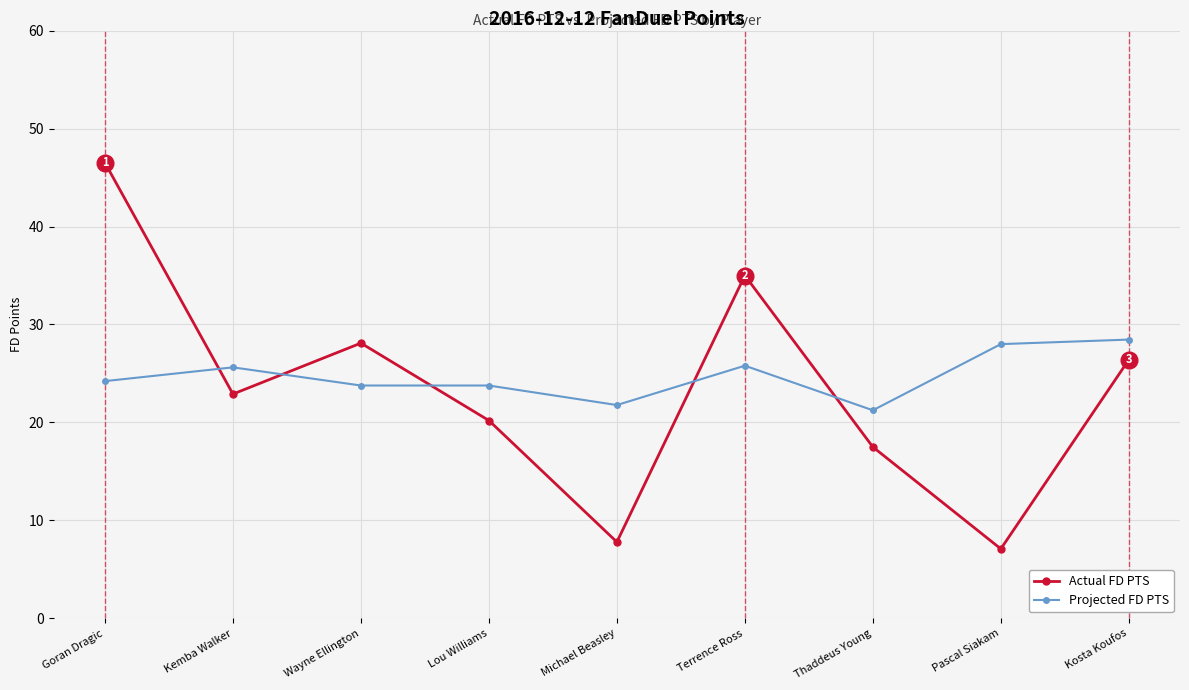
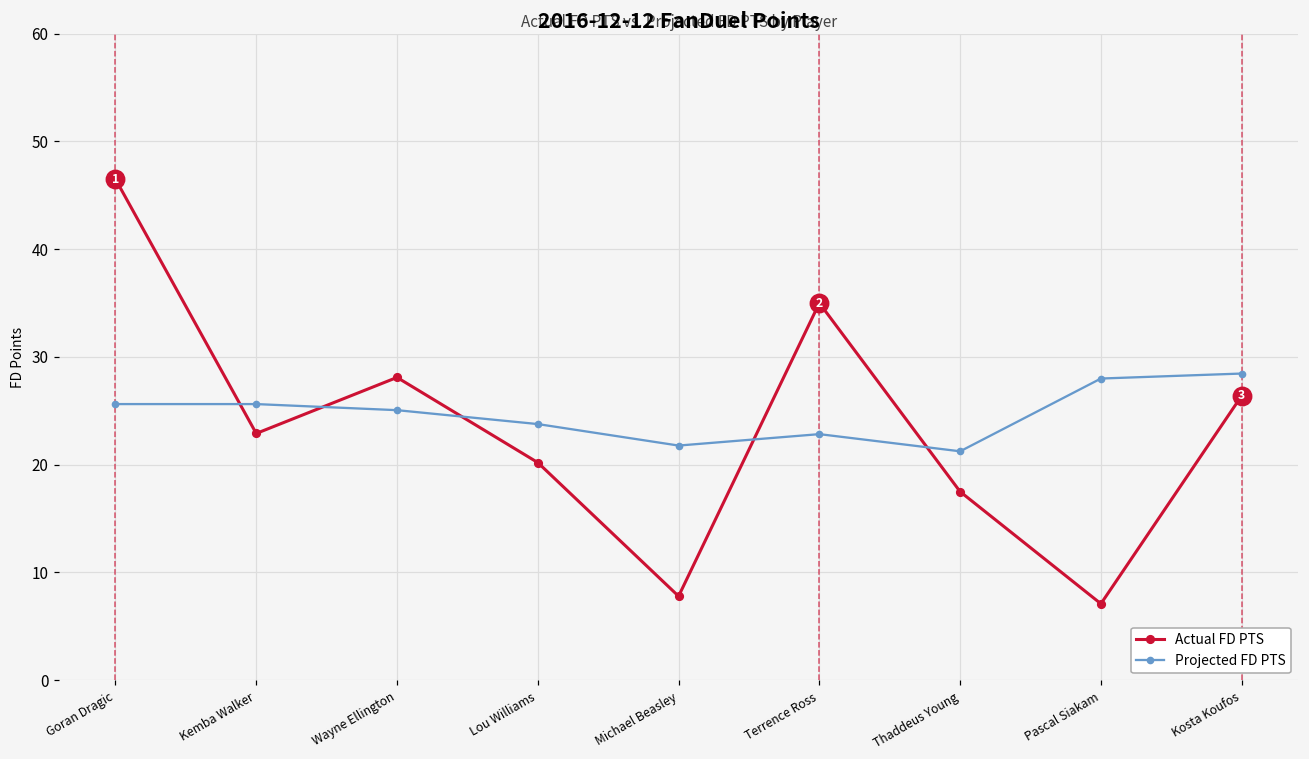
  {
    "Projected FD PTS": {
-     "Goran Dragic": 24,
+     "Goran Dragic": 26,
      "Kemba Walker": 26,
-     "Wayne Ellington": 24,
+     "Wayne Ellington": 25,
      "Lou Williams": 24,
      "Michael Beasley": 22,
-     "Terrence Ross": 26,
+     "Terrence Ross": 23,
      "Thaddeus Young": 21,
      "Pascal Siakam": 28,
      "Kosta Koufos": 28
    }
  }
